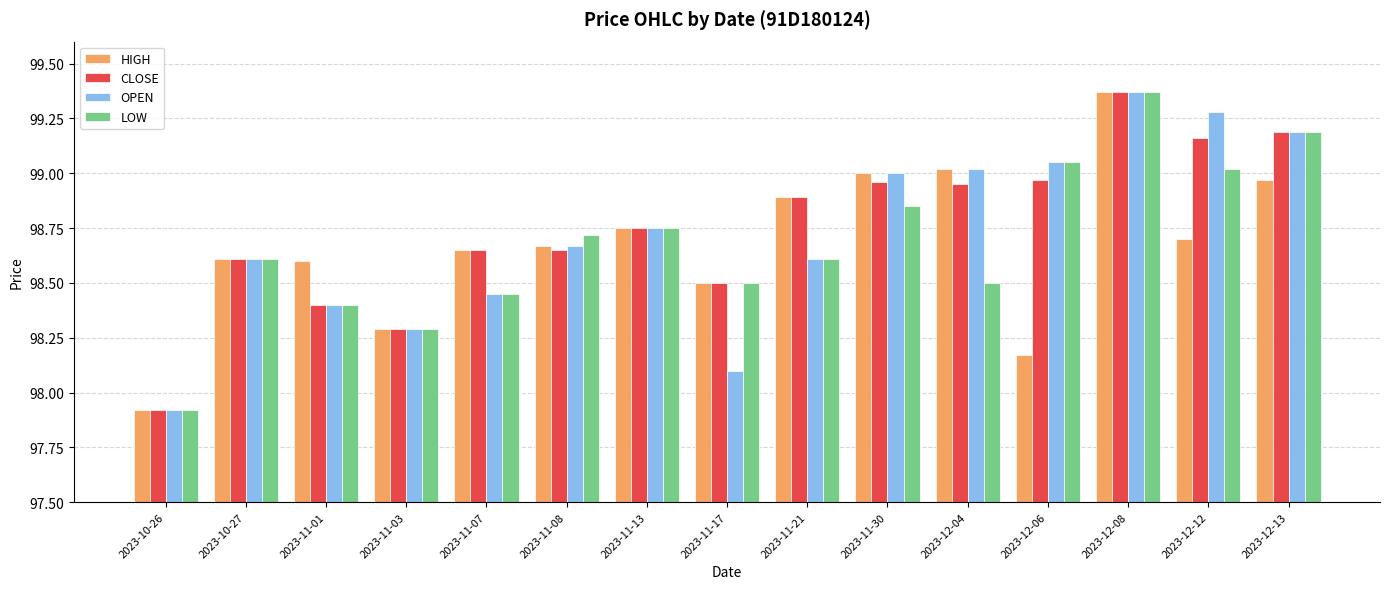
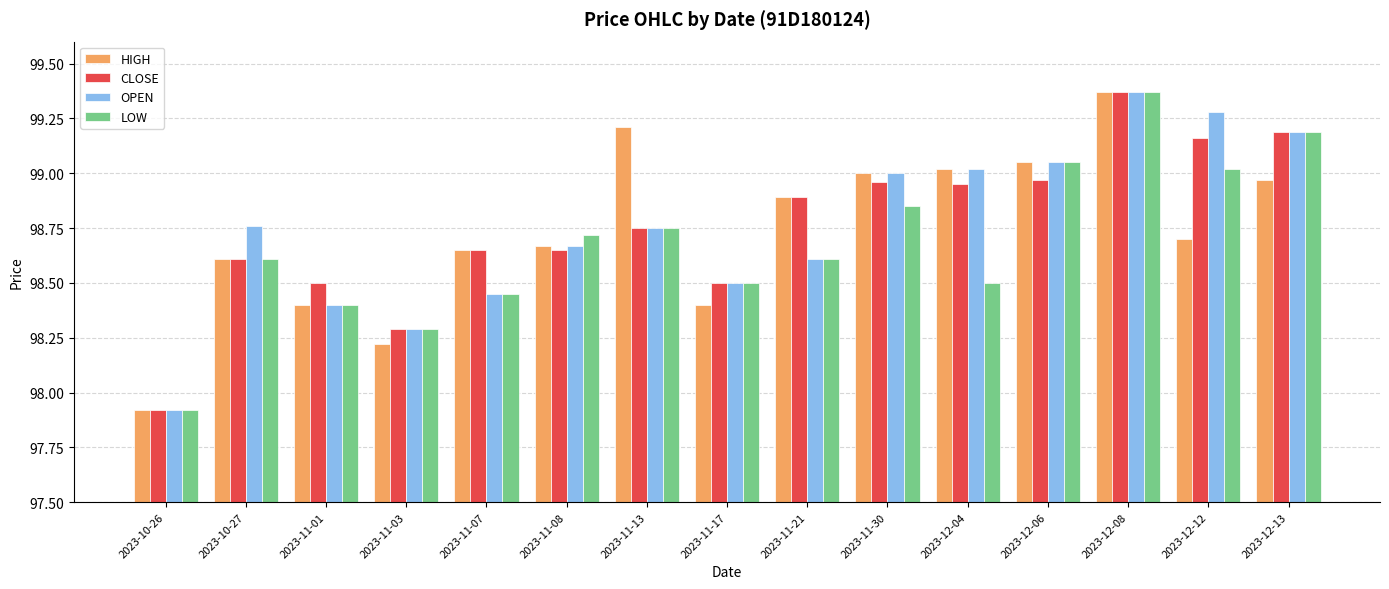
  {
    "HIGH": {
      "2023-10-26": 97.92,
      "2023-10-27": 98.61,
-     "2023-11-01": 98.6,
-     "2023-11-03": 98.29,
+     "2023-11-01": 98.4,
+     "2023-11-03": 98.22,
      "2023-11-07": 98.65,
      "2023-11-08": 98.67,
-     "2023-11-13": 98.75,
-     "2023-11-17": 98.5,
+     "2023-11-13": 99.21,
+     "2023-11-17": 98.4,
      "2023-11-21": 98.89,
      "2023-11-30": 99.00,
      "2023-12-04": 99.02,
-     "2023-12-06": 98.17,
+     "2023-12-06": 99.05,
      "2023-12-08": 99.37,
      "2023-12-12": 98.70,
      "2023-12-13": 98.97
    },
    "CLOSE": {
      "2023-10-26": 97.92,
      "2023-10-27": 98.6,
-     "2023-11-01": 98.4,
+     "2023-11-01": 98.5,
      "2023-11-03": 98.3,
      "2023-11-07": 98.65,
      "2023-11-08": 98.65,
      "2023-11-13": 98.75,
      "2023-11-17": 98.5,
      "2023-11-21": 98.9,
      "2023-11-30": 98.96,
      "2023-12-04": 98.95,
      "2023-12-06": 98.97,
      "2023-12-08": 99.37,
      "2023-12-12": 99.16,
      "2023-12-13": 99.2
    },
    "OPEN": {
      "2023-10-26": 97.92,
-     "2023-10-27": 98.61,
+     "2023-10-27": 98.76,
      "2023-11-01": 98.40,
      "2023-11-03": 98.29,
      "2023-11-07": 98.45,
      "2023-11-08": 98.67,
      "2023-11-13": 98.75,
-     "2023-11-17": 98.1,
+     "2023-11-17": 98.5,
      "2023-11-21": 98.61,
      "2023-11-30": 99.00,
      "2023-12-04": 99.02,
      "2023-12-06": 99.05,
      "2023-12-08": 99.37,
      "2023-12-12": 99.28,
      "2023-12-13": 99.19
    },
    "LOW": {
      "2023-10-26": 97.92,
      "2023-10-27": 98.61,
      "2023-11-01": 98.40,
      "2023-11-03": 98.29,
      "2023-11-07": 98.45,
      "2023-11-08": 98.72,
      "2023-11-13": 98.75,
      "2023-11-17": 98.50,
      "2023-11-21": 98.61,
      "2023-11-30": 98.85,
      "2023-12-04": 98.50,
      "2023-12-06": 99.05,
      "2023-12-08": 99.37,
      "2023-12-12": 99.02,
      "2023-12-13": 99.19
    }
  }
